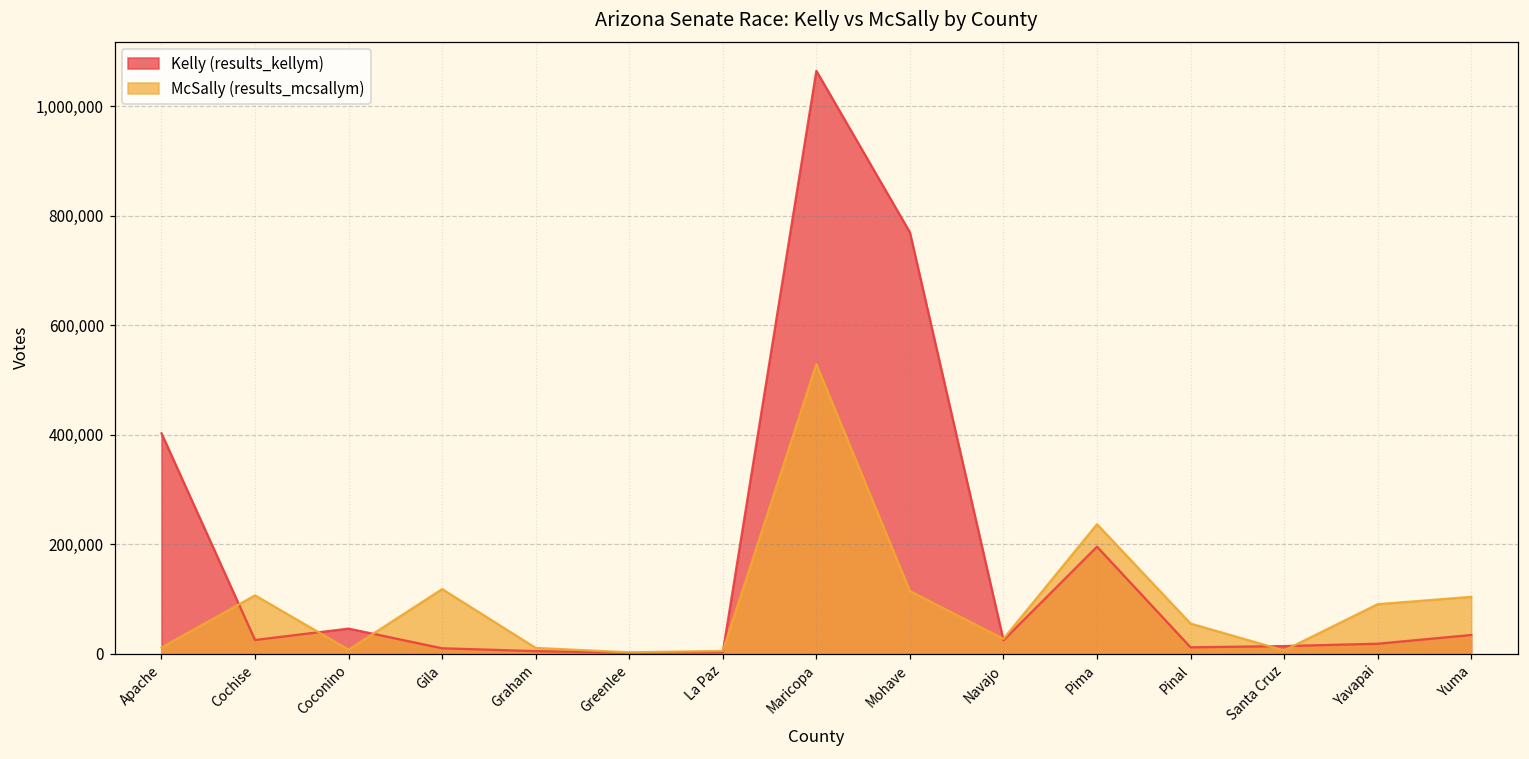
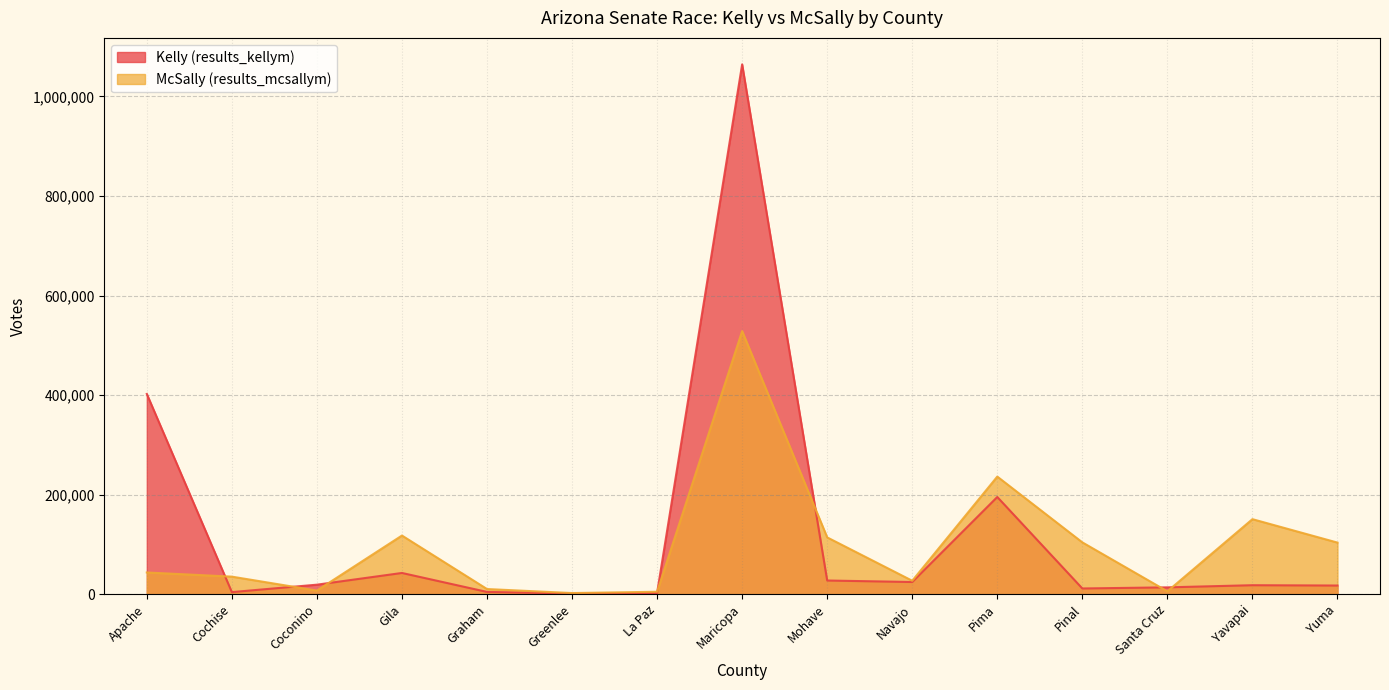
  {
    "Kelly (results_kellym)": {
      "Apache": "400,000",
-     "Cochise": "20,000",
-     "Coconino": "50,000",
-     "Gila": "10,000",
+     "Cochise": "0",
+     "Coconino": "20,000",
+     "Gila": "40,000",
      "Graham": "0",
      "Maricopa": "1,060,000",
-     "Mohave": "770,000",
+     "Mohave": "30,000",
      "Pima": "200,000",
      "Pinal": "10,000",
      "Santa Cruz": "10,000",
      "Yavapai": "20,000",
-     "Yuma": "30,000"
+     "Yuma": "20,000"
    },
    "McSally (results_mcsallym)": {
-     "Apache": "10,000",
-     "Cochise": "110,000",
+     "Apache": "40,000",
+     "Cochise": "40,000",
      "Coconino": "10,000",
      "Gila": "120,000",
      "Graham": "10,000",
      "Maricopa": "530,000",
      "Mohave": "110,000",
      "Pima": "240,000",
-     "Pinal": "50,000",
+     "Pinal": "100,000",
      "Santa Cruz": "10,000",
-     "Yavapai": "90,000",
+     "Yavapai": "150,000",
      "Yuma": "100,000"
    }
  }
